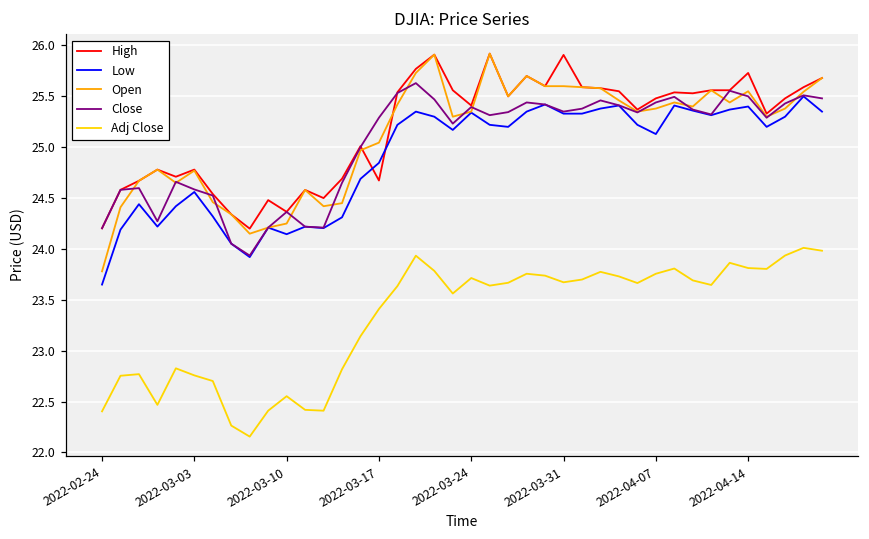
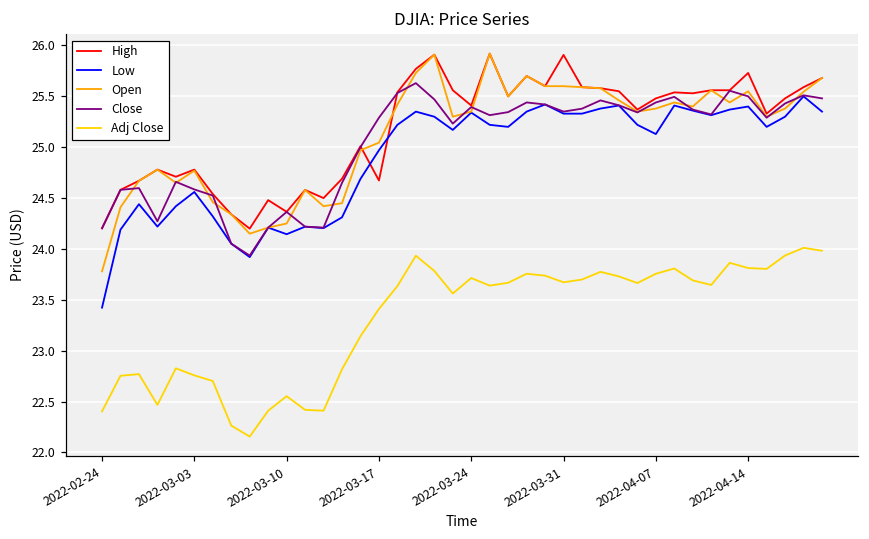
  {
    "High": {
      "2022-03-17": 24.7,
      "2022-03-31": 25.9,
      "2022-04-07": 25.5,
      "2022-04-14": 25.7
    },
    "Low": {
-     "2022-02-24": 23.6,
+     "2022-02-24": 23.4,
      "2022-03-10": 24.1,
-     "2022-03-17": 24.8,
+     "2022-03-17": 25.0,
      "2022-04-07": 25.1,
      "2022-04-14": 25.4
    },
    "Close": {
      "2022-03-17": 25.3,
      "2022-04-07": 25.4,
      "2022-04-14": 25.5
    }
  }
